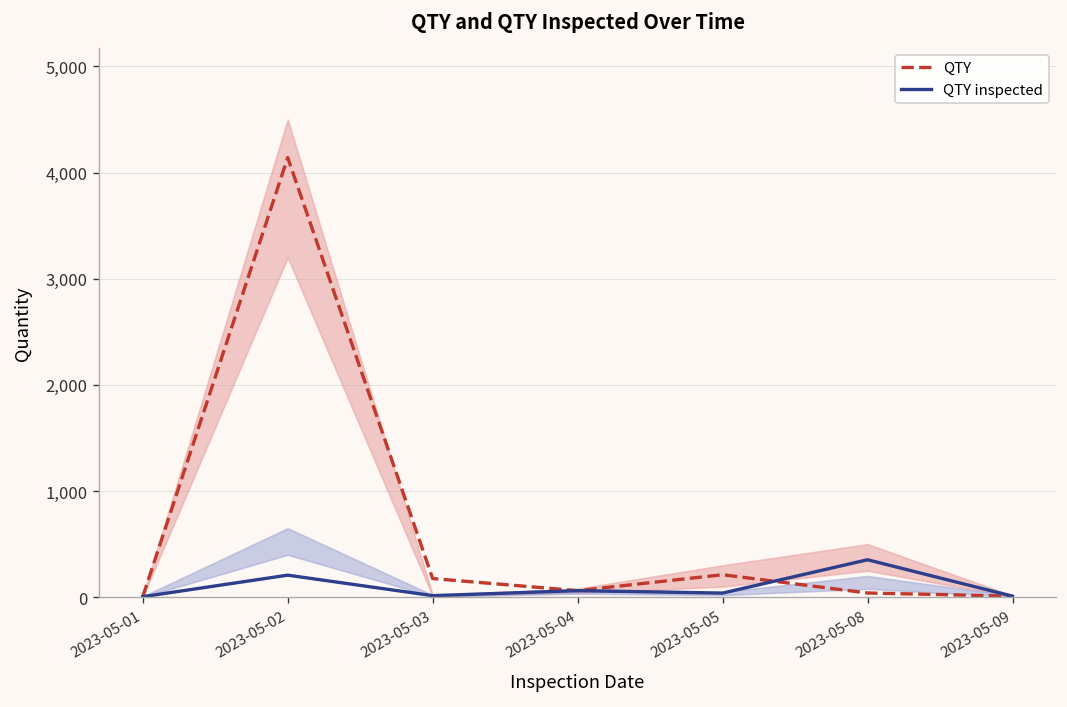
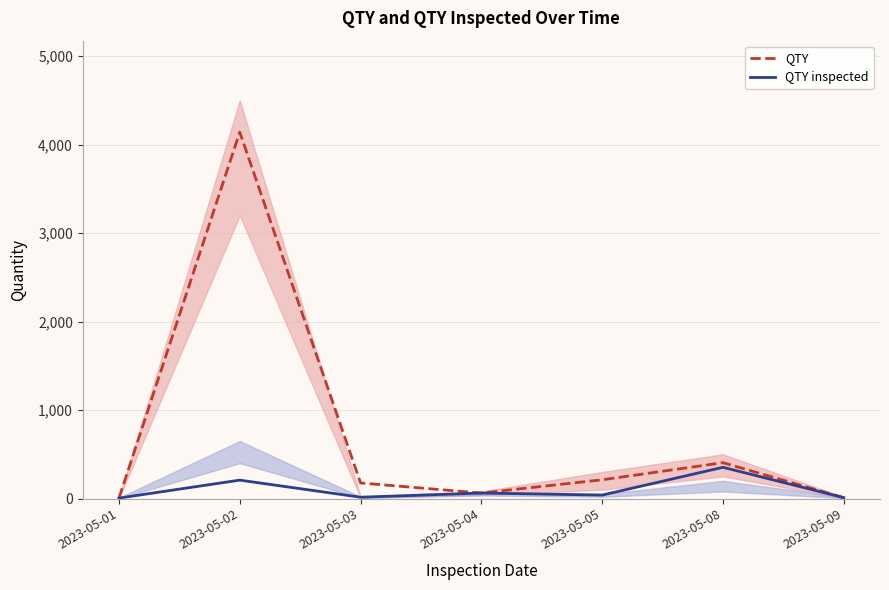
  {
    "QTY": {
      "2023-05-02": "4,100",
      "2023-05-03": "200",
      "2023-05-05": "200",
-     "2023-05-08": "0"
+     "2023-05-08": "400"
    },
    "QTY inspected": {
      "2023-05-02": "200",
      "2023-05-08": "400"
    }
  }
